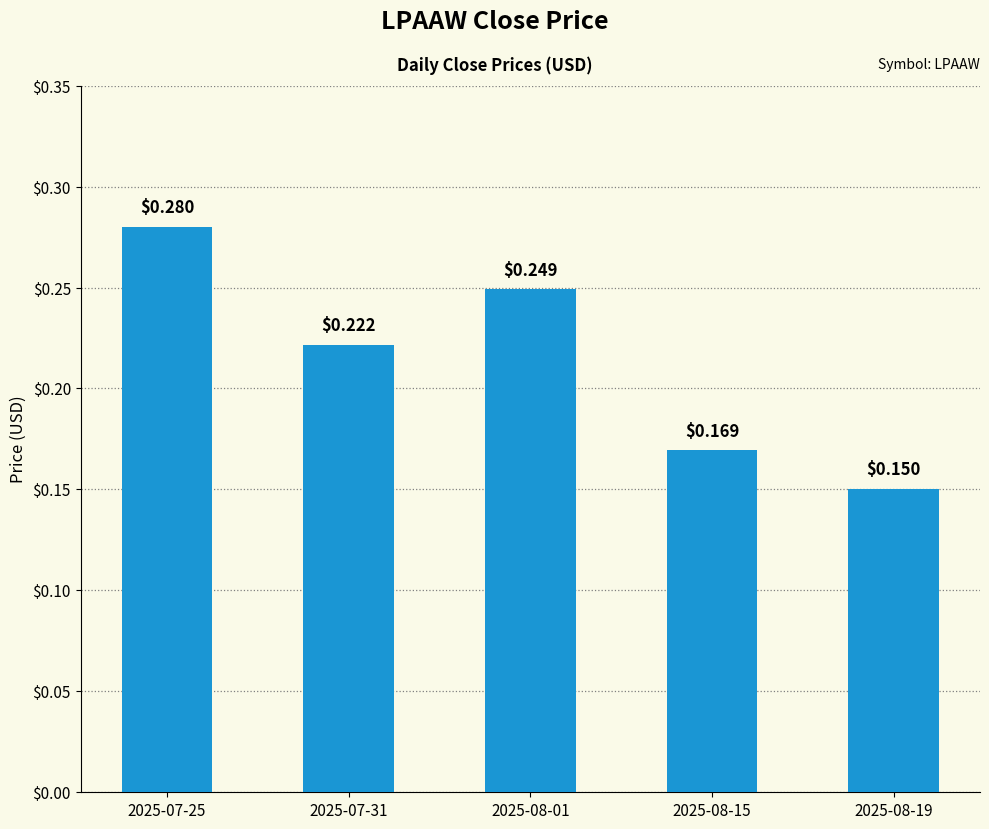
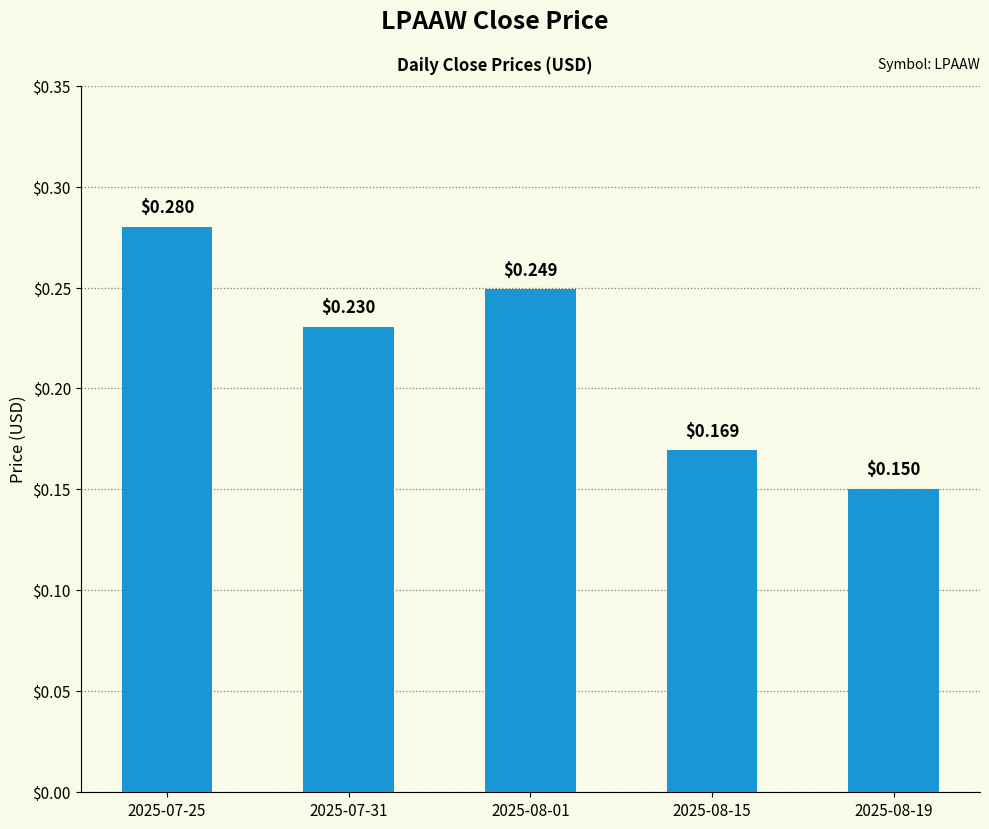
  {
    "2025-07-25": "$0.280",
-   "2025-07-31": "$0.222",
+   "2025-07-31": "$0.230",
    "2025-08-01": "$0.249",
    "2025-08-15": "$0.169",
    "2025-08-19": "$0.150"
  }
